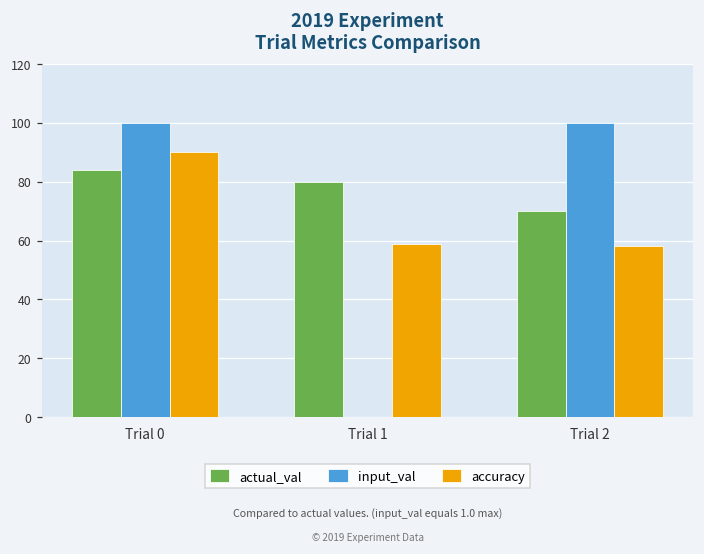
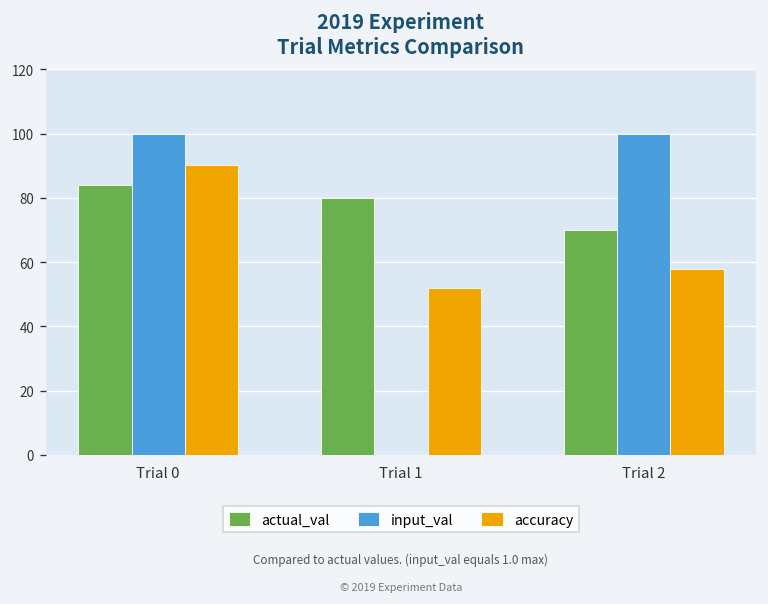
  {
    "actual_val": {
      "Trial 0": 84,
      "Trial 1": 80,
      "Trial 2": 70
    },
    "input_val": {
      "Trial 0": 100,
      "Trial 1": 0,
      "Trial 2": 100
    },
    "accuracy": {
      "Trial 0": 90,
-     "Trial 1": 59,
+     "Trial 1": 52,
      "Trial 2": 58
    }
  }
